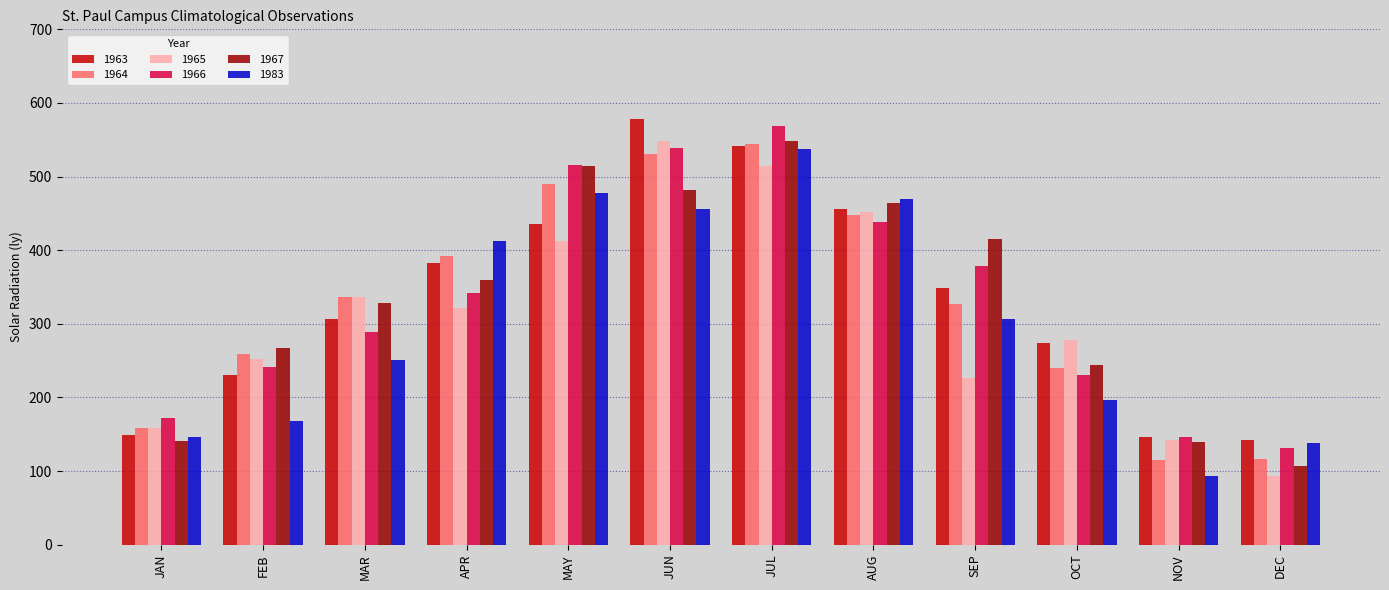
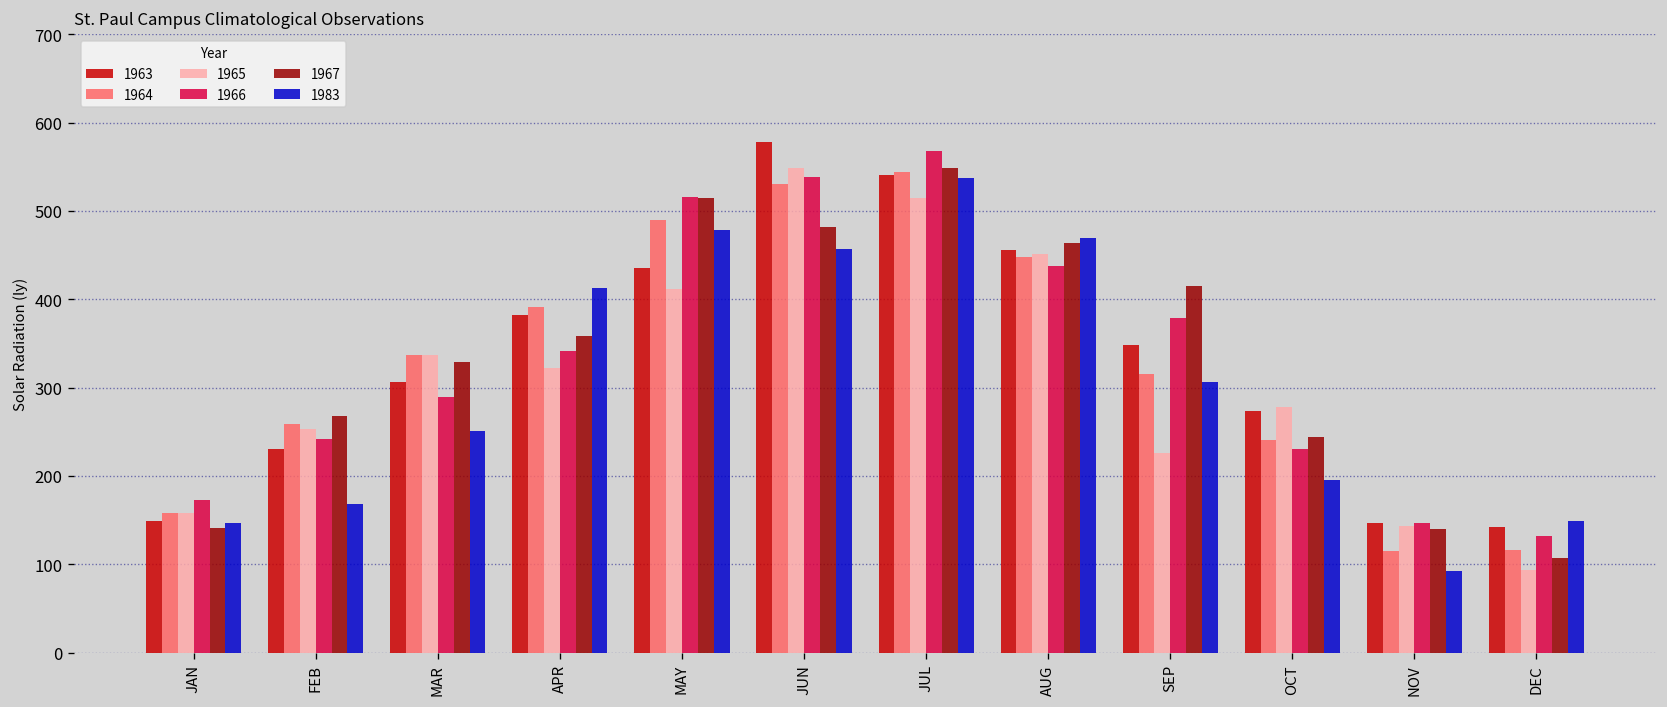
  {
    "1964": {
      "JAN": 160,
      "FEB": 260,
      "MAR": 340,
      "APR": 390,
      "MAY": 490,
      "JUN": 530,
      "JUL": 540,
      "AUG": 450,
-     "SEP": 330,
+     "SEP": 320,
      "OCT": 240,
      "NOV": 110,
      "DEC": 120
    },
    "1965": {
      "JAN": 160,
      "FEB": 250,
      "MAR": 340,
      "APR": 320,
      "MAY": 410,
      "JUN": 550,
      "JUL": 510,
      "AUG": 450,
      "SEP": 230,
      "OCT": 280,
      "NOV": 140,
      "DEC": 90
    },
    "1966": {
      "JAN": 170,
      "FEB": 240,
      "MAR": 290,
      "APR": 340,
      "MAY": 520,
      "JUN": 540,
      "JUL": 570,
      "AUG": 440,
      "SEP": 380,
      "OCT": 230,
      "NOV": 150,
      "DEC": 130
    },
    "1983": {
      "JAN": 150,
      "FEB": 170,
      "MAR": 250,
      "APR": 410,
      "MAY": 480,
      "JUN": 460,
      "JUL": 540,
      "AUG": 470,
      "SEP": 310,
      "OCT": 200,
      "NOV": 90,
-     "DEC": 140
+     "DEC": 150
    }
  }
